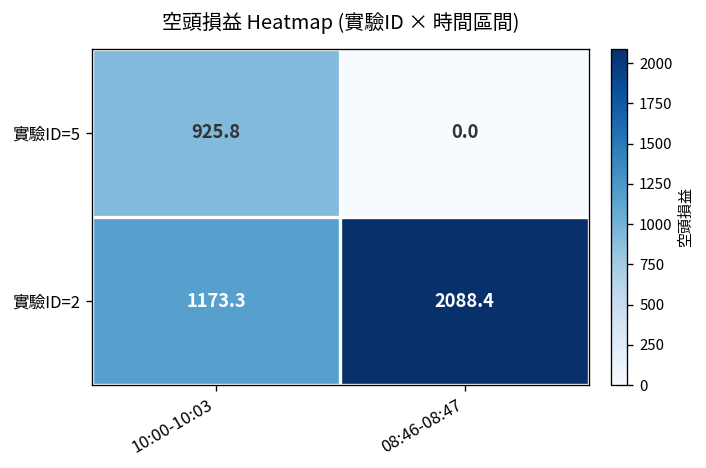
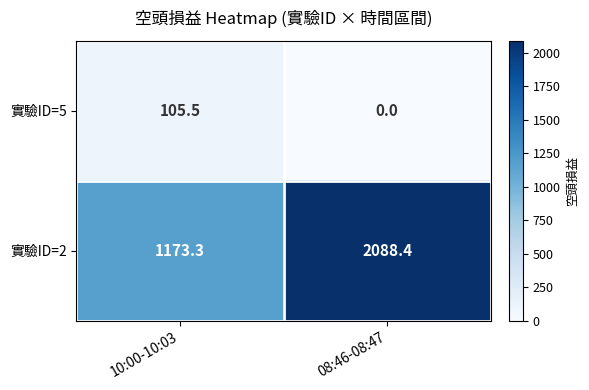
  {
    "實驗ID=5": {
-     "10:00-10:03": 925.8,
+     "10:00-10:03": 105.5,
      "08:46-08:47": 0.0
    },
    "實驗ID=2": {
      "10:00-10:03": 1173.3,
      "08:46-08:47": 2088.4
    }
  }
